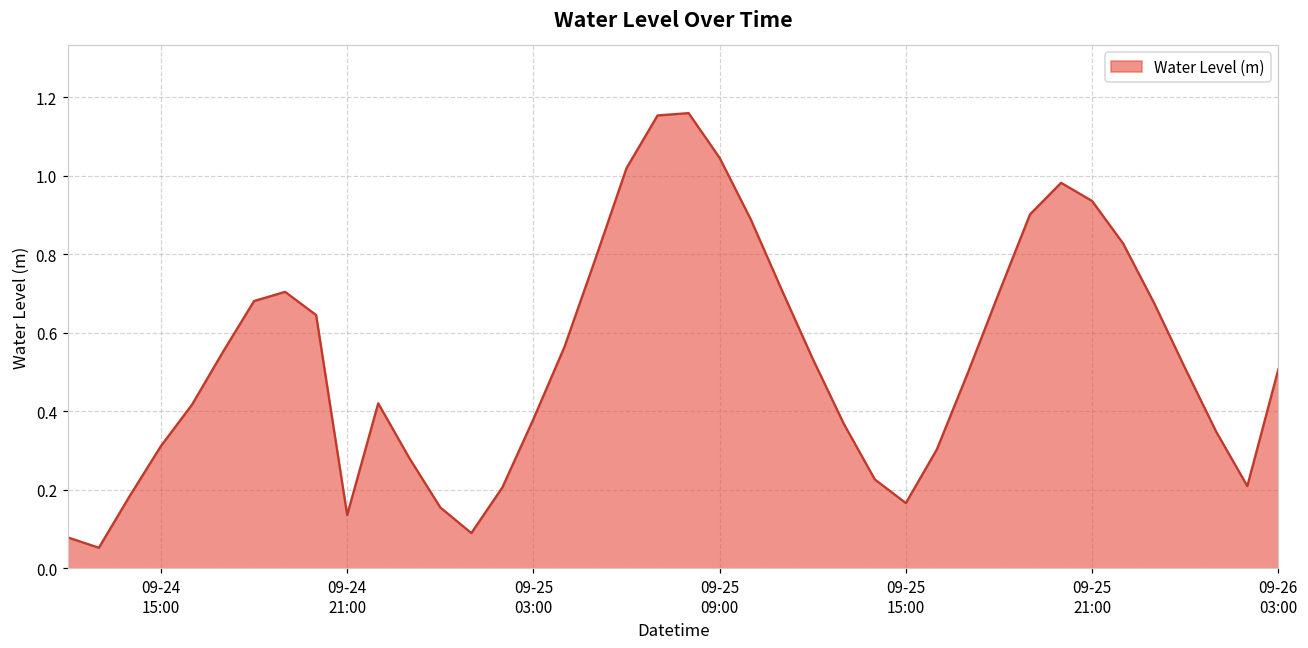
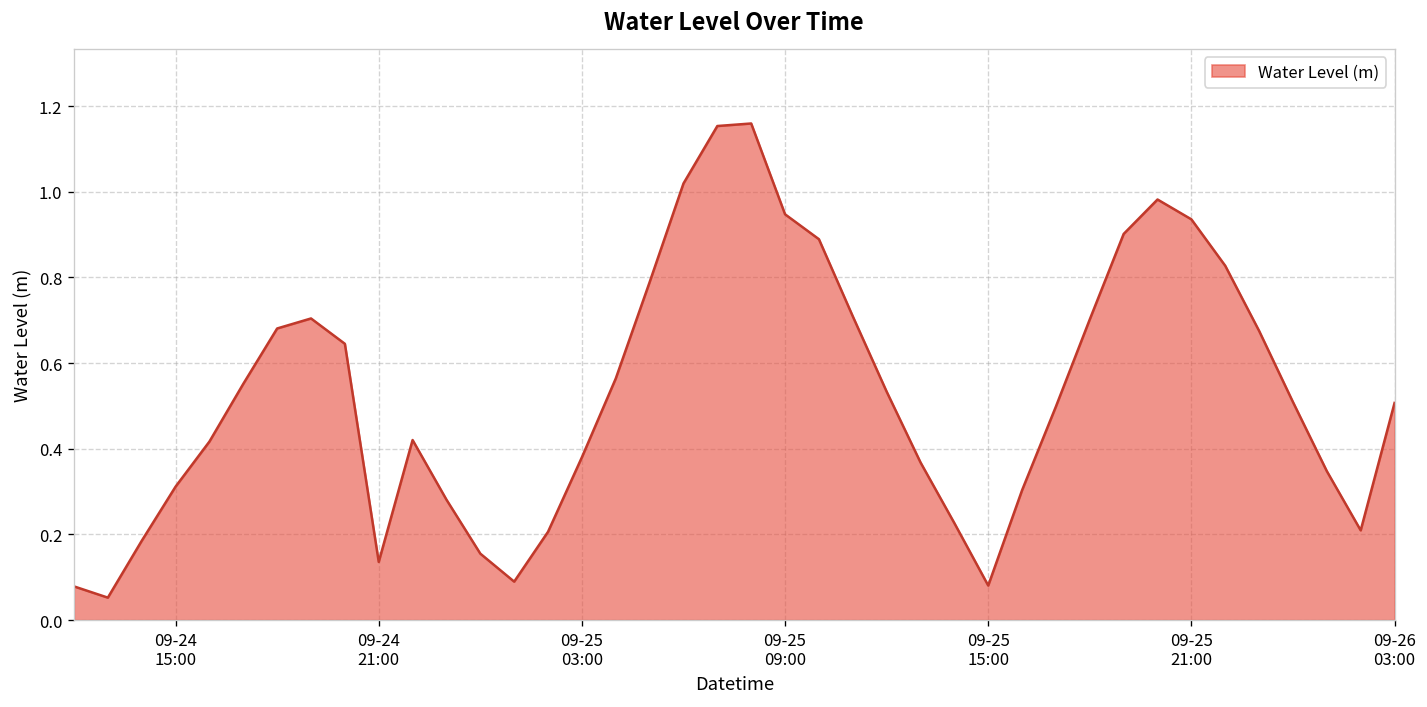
  {
    "09-24 15:00": 0.31,
    "09-24 21:00": 0.14,
    "09-25 03:00": 0.38,
-   "09-25 09:00": 1.05,
-   "09-25 15:00": 0.17,
+   "09-25 09:00": 0.95,
+   "09-25 15:00": 0.08,
    "09-25 21:00": 0.94,
    "09-26 03:00": 0.51
  }
